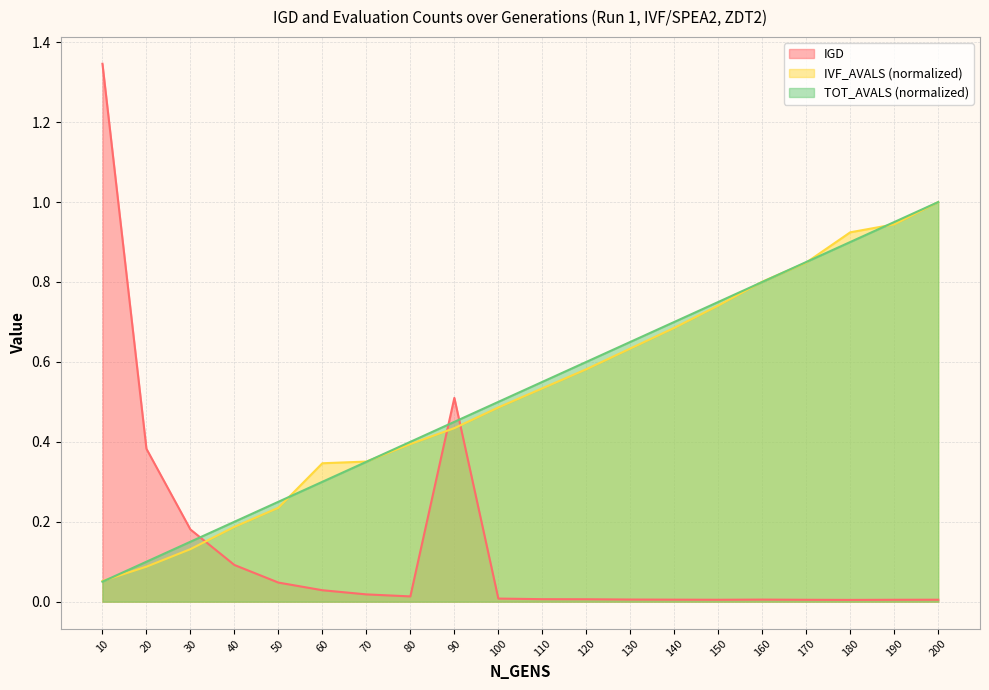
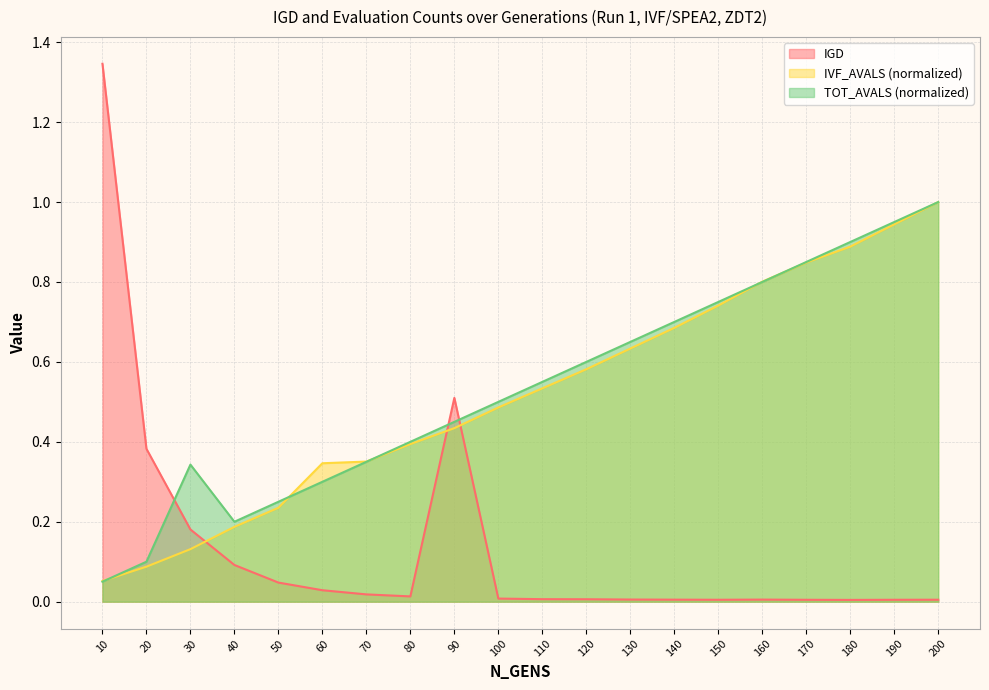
  {
    "IGD": {
      "10": 1.35,
      "20": 0.38,
      "30": 0.18,
      "40": 0.09,
      "50": 0.05,
      "60": 0.03,
      "70": 0.02,
      "80": 0.01,
      "90": 0.51,
      "100": 0.01,
      "110": 0.01,
      "120": 0.01,
      "130": 0.01,
      "140": 0.01,
      "150": 0.00,
      "160": 0.01,
      "170": 0.00,
      "180": 0.00,
      "190": 0.00,
      "200": 0.00
    },
    "IVF_AVALS (normalized)": {
      "20": 0.09,
      "30": 0.13,
      "40": 0.19,
      "50": 0.24,
      "60": 0.35,
      "90": 0.43,
      "100": 0.49,
      "110": 0.53,
      "120": 0.58,
      "130": 0.63,
      "140": 0.69,
      "150": 0.74,
-     "180": 0.92
+     "180": 0.89
    },
    "TOT_AVALS (normalized)": {
      "20": 0.10,
-     "30": 0.15,
+     "30": 0.34,
      "40": 0.20,
      "50": 0.25,
      "60": 0.30,
      "90": 0.45,
      "100": 0.50,
      "110": 0.55,
      "120": 0.60,
      "130": 0.65,
      "140": 0.70,
      "150": 0.75,
      "180": 0.90
    }
  }
